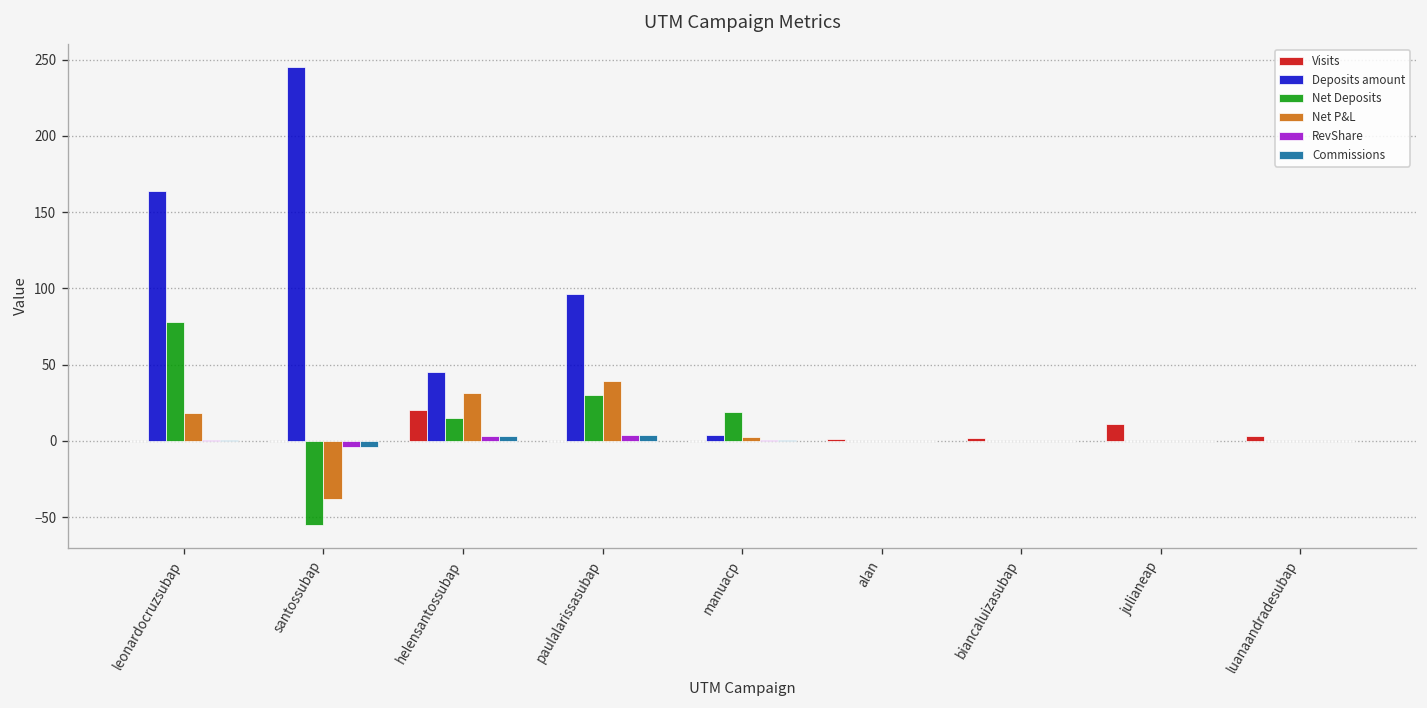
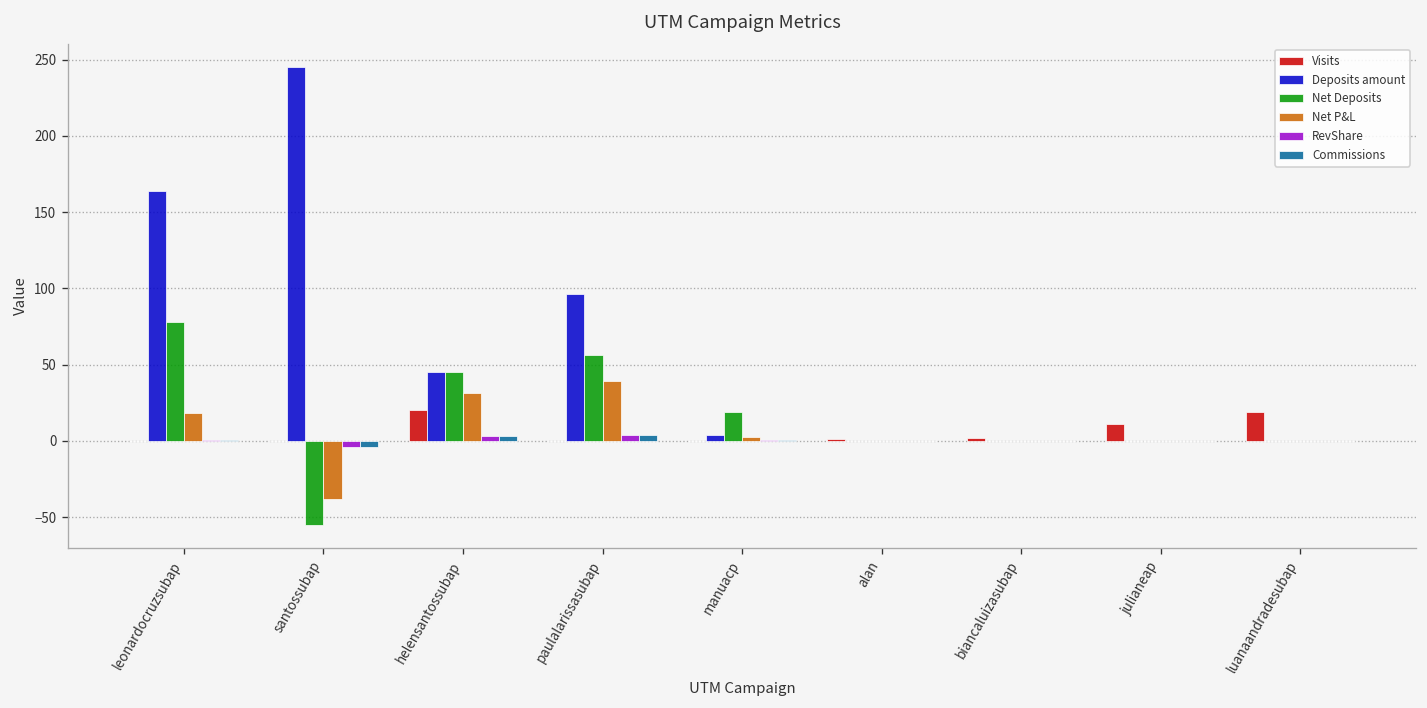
  {
    "Visits": {
      "leonardocruzsubap": 0,
      "santossubap": 0,
      "helensantossubap": 20,
      "paulalarissasubap": 0,
      "manuacp": 0,
      "biancaluizasubap": 2,
      "julianeap": 11,
-     "luanaandradesubap": 3
+     "luanaandradesubap": 19
    },
    "Deposits amount": {
      "leonardocruzsubap": 164,
      "santossubap": 245,
      "helensantossubap": 45,
      "paulalarissasubap": 96,
      "manuacp": 4,
      "alan": 0,
      "biancaluizasubap": 0,
      "julianeap": 0,
      "luanaandradesubap": 0
    },
    "Net Deposits": {
      "leonardocruzsubap": 78,
      "santossubap": -55,
-     "helensantossubap": 15,
-     "paulalarissasubap": 30,
+     "helensantossubap": 45,
+     "paulalarissasubap": 56,
      "manuacp": 19,
      "alan": 0,
      "biancaluizasubap": 0,
      "julianeap": 0,
      "luanaandradesubap": 0
    },
    "Net P&L": {
      "leonardocruzsubap": 18,
      "santossubap": -38,
      "helensantossubap": 31,
      "paulalarissasubap": 39,
      "manuacp": 2,
      "alan": 0,
      "biancaluizasubap": 0,
      "julianeap": 0,
      "luanaandradesubap": 0
    },
    "RevShare": {
      "santossubap": -4,
      "helensantossubap": 3,
      "paulalarissasubap": 4,
      "alan": 0,
      "biancaluizasubap": 0,
      "julianeap": 0,
      "luanaandradesubap": 0
    },
    "Commissions": {
      "santossubap": -4,
      "helensantossubap": 3,
      "paulalarissasubap": 4,
      "alan": 0,
      "biancaluizasubap": 0,
      "julianeap": 0,
      "luanaandradesubap": 0
    }
  }
